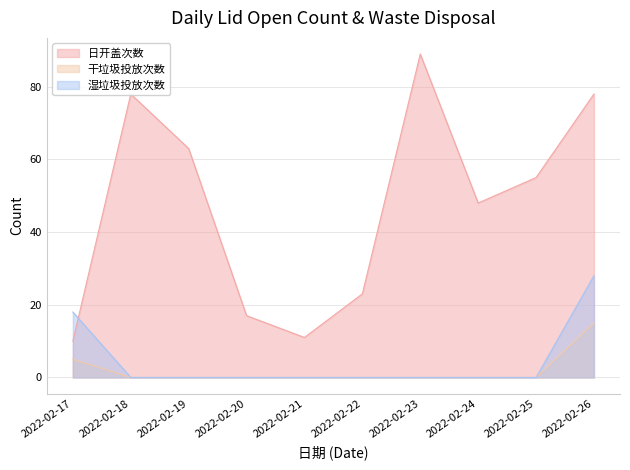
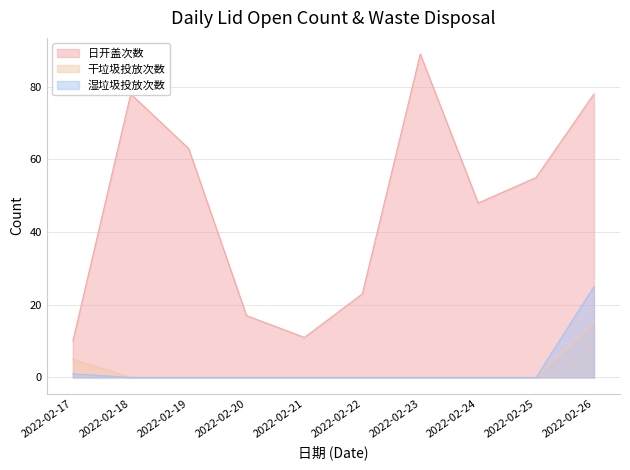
  {
    "湿垃圾投放次数": {
-     "2022-02-17": 18,
-     "2022-02-26": 28
+     "2022-02-17": 1,
+     "2022-02-26": 25
    }
  }
